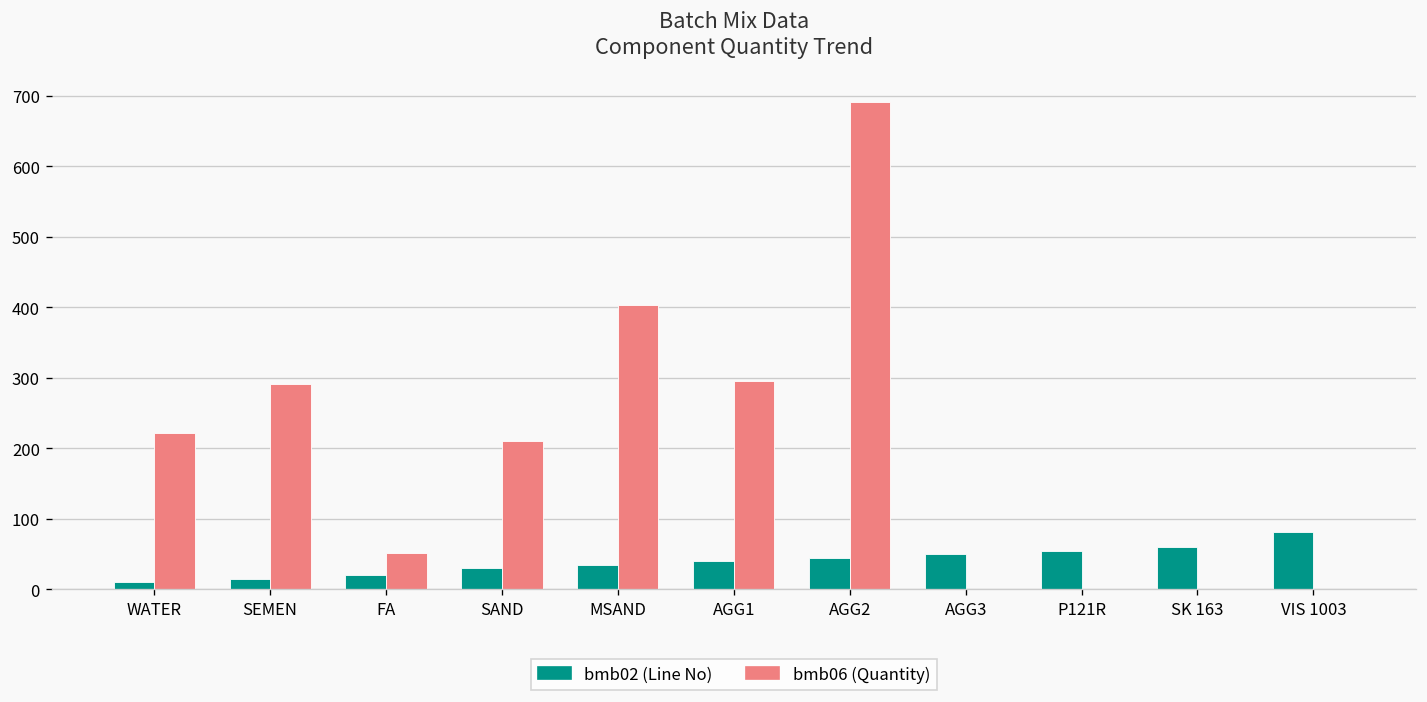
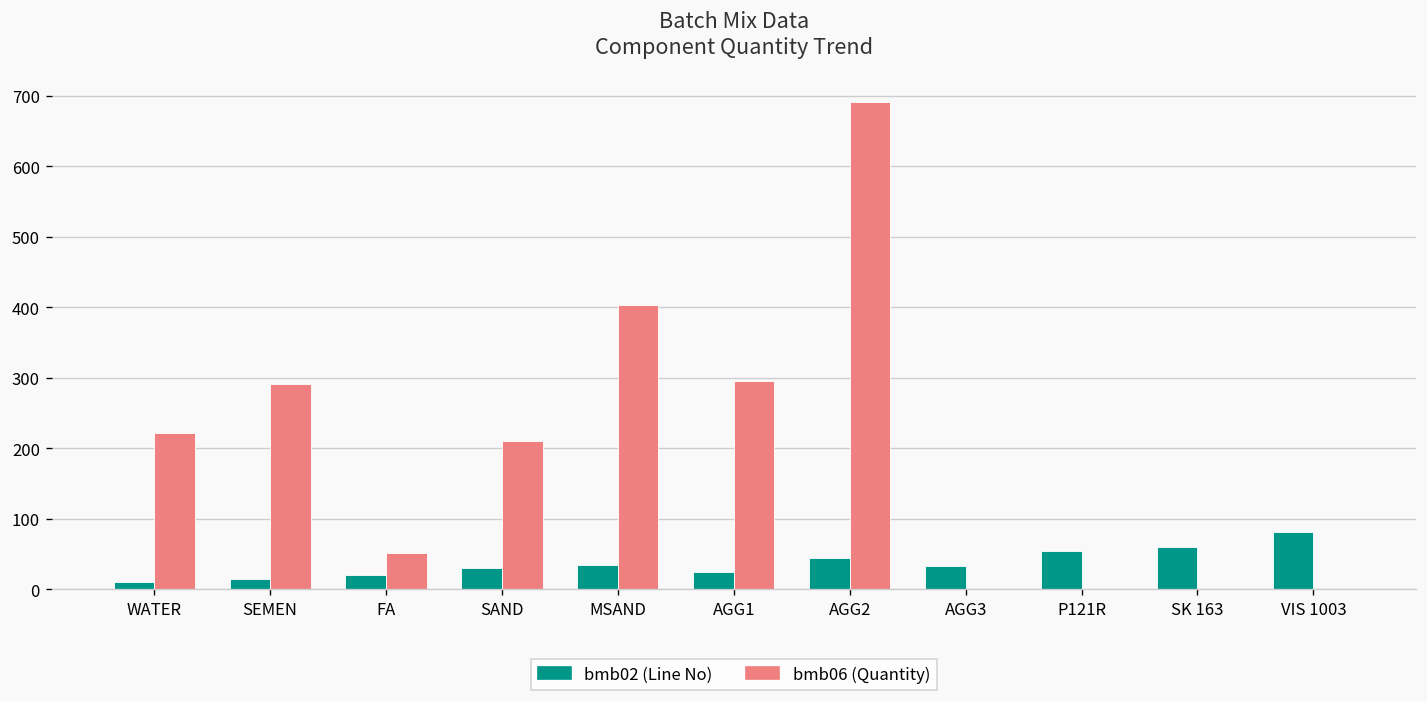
  {
    "bmb02 (Line No)": {
      "WATER": 10,
      "SEMEN": 20,
      "FA": 20,
      "SAND": 30,
      "MSAND": 40,
-     "AGG1": 40,
+     "AGG1": 20,
      "AGG2": 50,
-     "AGG3": 50,
+     "AGG3": 30,
      "P121R": 60,
      "SK 163": 60,
      "VIS 1003": 80
    },
    "bmb06 (Quantity)": {
      "WATER": 220,
      "SEMEN": 290,
      "FA": 50,
      "SAND": 210,
      "MSAND": 400,
      "AGG1": 300,
      "AGG2": 690,
      "AGG3": 0,
      "SK 163": 0,
      "VIS 1003": 0
    }
  }
